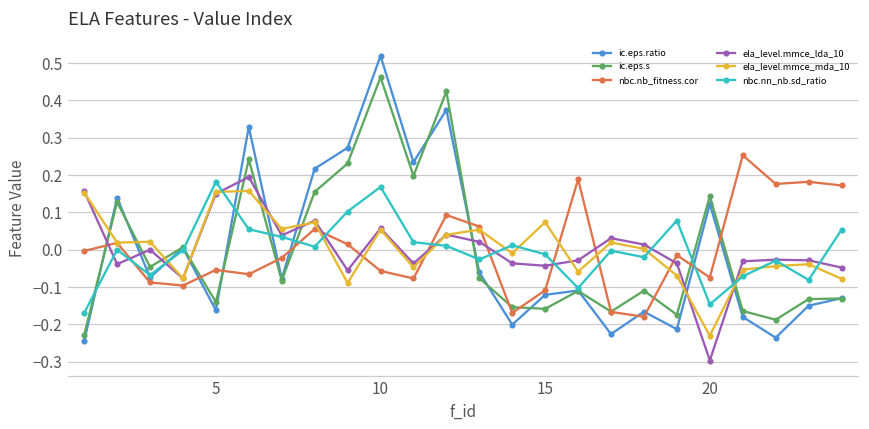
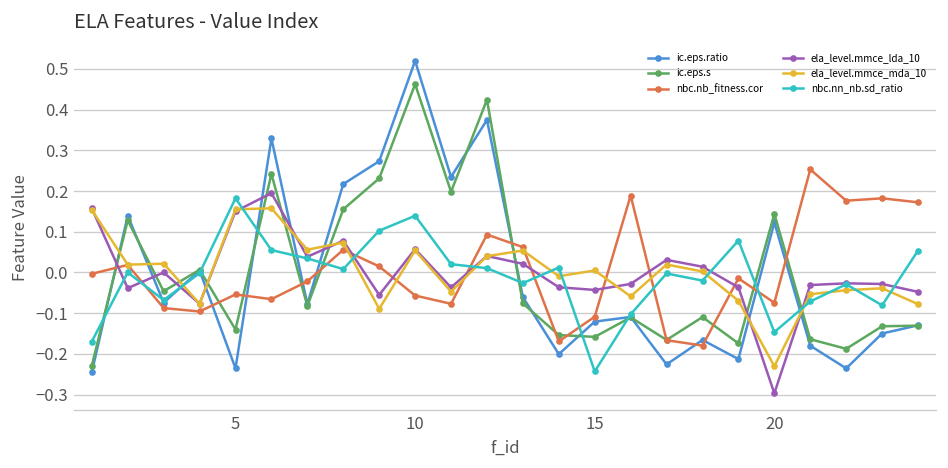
  {
    "ic.eps.ratio": {
-     "5": -0.16,
+     "5": -0.24,
      "10": 0.52,
      "15": -0.12,
      "20": 0.12
    },
    "ic.eps.s": {
      "5": -0.14,
      "10": 0.46,
      "15": -0.16,
      "20": 0.14
    },
    "nbc.nb_fitness.cor": {
      "5": -0.05,
      "10": -0.06,
      "15": -0.11,
      "20": -0.07
    },
    "ela_level.mmce_lda_10": {
      "15": -0.04,
      "20": -0.30
    },
    "ela_level.mmce_mda_10": {
-     "15": 0.07,
+     "15": 0.00,
      "20": -0.23
    },
    "nbc.nn_nb.sd_ratio": {
      "5": 0.18,
-     "10": 0.17,
-     "15": -0.01,
+     "10": 0.14,
+     "15": -0.24,
      "20": -0.15
    }
  }
